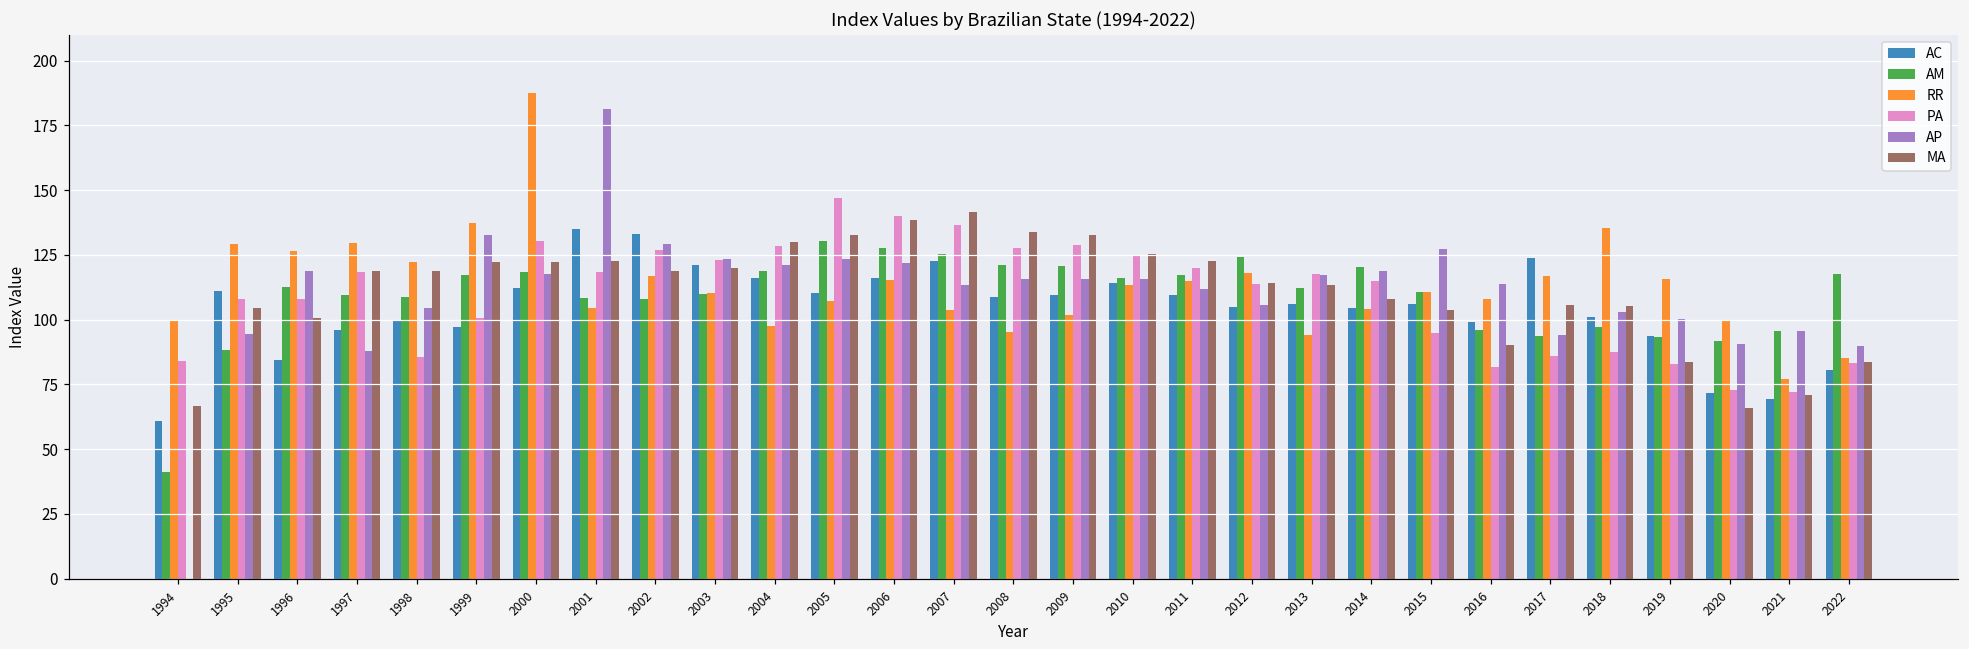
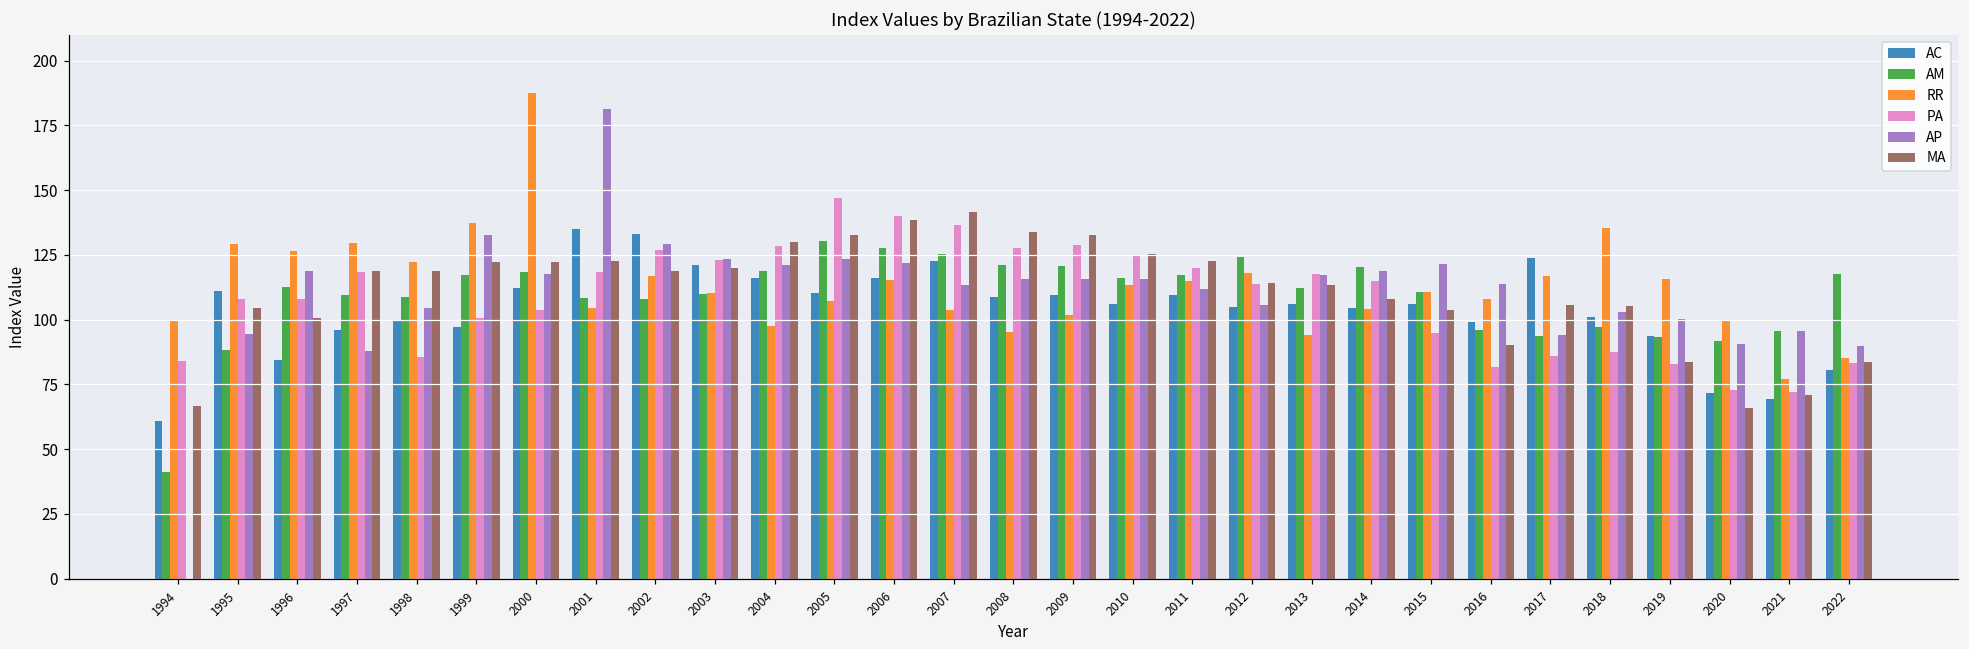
  {
    "AC": {
      "1994": 61,
      "1995": 111,
      "1996": 84,
      "1997": 96,
      "1998": 100,
      "1999": 97,
      "2000": 112,
      "2001": 135,
      "2002": 133,
      "2003": 121,
      "2004": 116,
      "2005": 110,
      "2006": 116,
      "2007": 123,
      "2008": 109,
      "2009": 109,
-     "2010": 114,
+     "2010": 106,
      "2011": 110,
      "2012": 105,
      "2013": 106,
      "2014": 105,
      "2015": 106,
      "2016": 99,
      "2017": 124,
      "2018": 101,
      "2019": 94,
      "2020": 72,
      "2021": 69,
      "2022": 80
    },
    "AM": {
      "1994": 41,
      "1995": 88,
      "1996": 113,
      "1997": 110,
      "1998": 109,
      "1999": 117,
      "2000": 118,
      "2001": 108,
      "2002": 108,
      "2003": 110,
      "2004": 119,
      "2005": 130,
      "2006": 128,
      "2007": 125,
      "2008": 121,
      "2009": 121,
      "2010": 116,
      "2011": 117,
      "2012": 124,
      "2013": 112,
      "2014": 120,
      "2015": 111,
      "2016": 96,
      "2017": 94,
      "2018": 97,
      "2019": 93,
      "2020": 92,
      "2021": 96,
      "2022": 117
    },
    "RR": {
      "1994": 100,
      "1995": 129,
      "1996": 127,
      "1997": 129,
      "1998": 122,
      "1999": 137,
      "2000": 187,
      "2001": 105,
      "2002": 117,
      "2003": 110,
      "2004": 98,
      "2005": 107,
      "2006": 115,
      "2007": 104,
      "2008": 95,
      "2009": 102,
      "2010": 113,
      "2011": 115,
      "2012": 118,
      "2013": 94,
      "2014": 104,
      "2015": 111,
      "2016": 108,
      "2017": 117,
      "2018": 136,
      "2019": 116,
      "2020": 100,
      "2021": 77,
      "2022": 85
    },
    "PA": {
      "1994": 84,
      "1995": 108,
      "1996": 108,
      "1997": 119,
      "1998": 85,
      "1999": 101,
-     "2000": 131,
+     "2000": 104,
      "2001": 118,
      "2002": 127,
      "2003": 123,
      "2004": 129,
      "2005": 147,
      "2006": 140,
      "2007": 137,
      "2008": 128,
      "2009": 129,
      "2010": 125,
      "2011": 120,
      "2012": 114,
      "2013": 118,
      "2014": 115,
      "2015": 95,
      "2016": 82,
      "2017": 86,
      "2018": 88,
      "2019": 83,
      "2020": 73,
      "2021": 72,
      "2022": 83
    },
    "AP": {
      "1994": 0,
      "1995": 94,
      "1996": 119,
      "1997": 88,
      "1998": 104,
      "1999": 133,
      "2000": 118,
      "2001": 181,
      "2002": 129,
      "2003": 124,
      "2004": 121,
      "2005": 124,
      "2006": 122,
      "2007": 113,
      "2008": 116,
      "2009": 116,
      "2010": 116,
      "2011": 112,
      "2012": 106,
      "2013": 117,
      "2014": 119,
-     "2015": 127,
+     "2015": 122,
      "2016": 114,
      "2017": 94,
      "2018": 103,
      "2019": 100,
      "2020": 91,
      "2021": 96,
      "2022": 90
    },
    "MA": {
      "1994": 67,
      "1995": 105,
      "1996": 101,
      "1997": 119,
      "1998": 119,
      "1999": 122,
      "2000": 122,
      "2001": 122,
      "2002": 119,
      "2003": 120,
      "2004": 130,
      "2005": 133,
      "2006": 138,
      "2007": 142,
      "2008": 134,
      "2009": 133,
      "2010": 125,
      "2011": 123,
      "2012": 114,
      "2013": 113,
      "2014": 108,
      "2015": 104,
      "2016": 90,
      "2017": 106,
      "2018": 105,
      "2019": 84,
      "2020": 66,
      "2021": 71,
      "2022": 84
    }
  }
